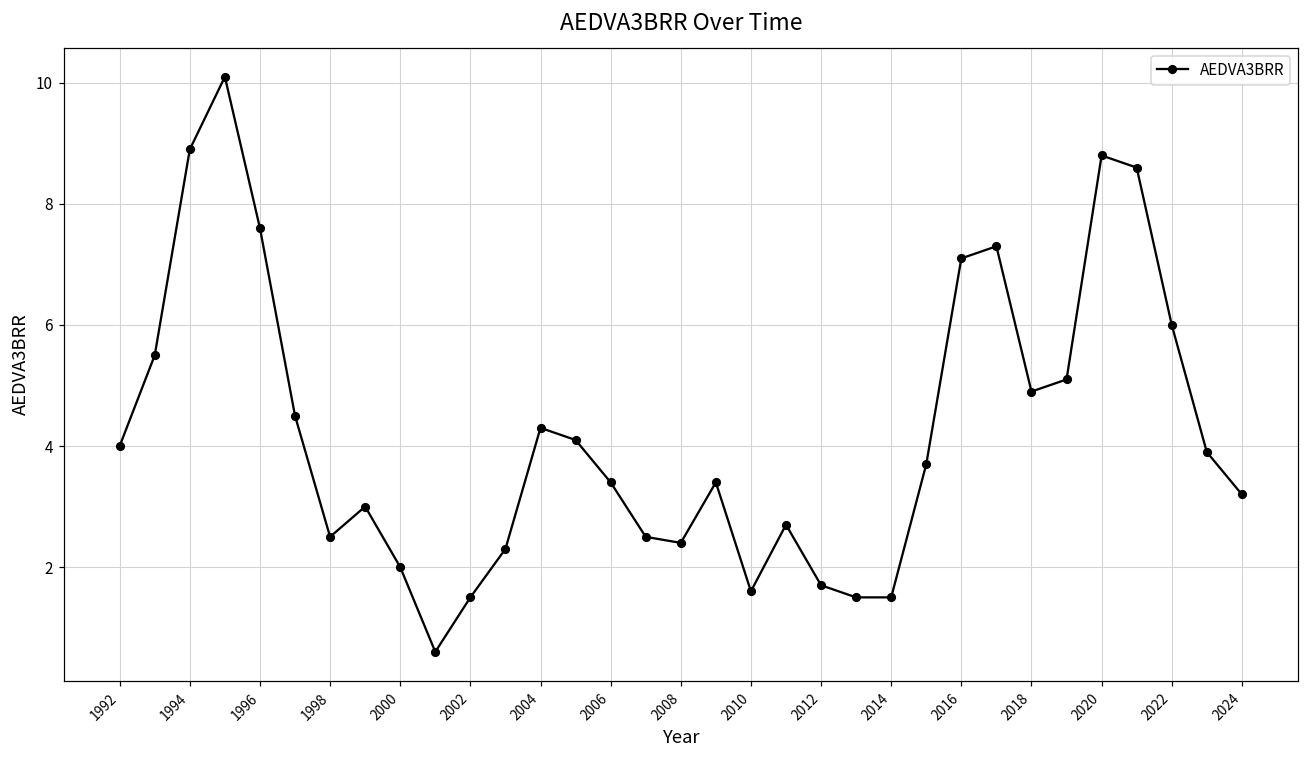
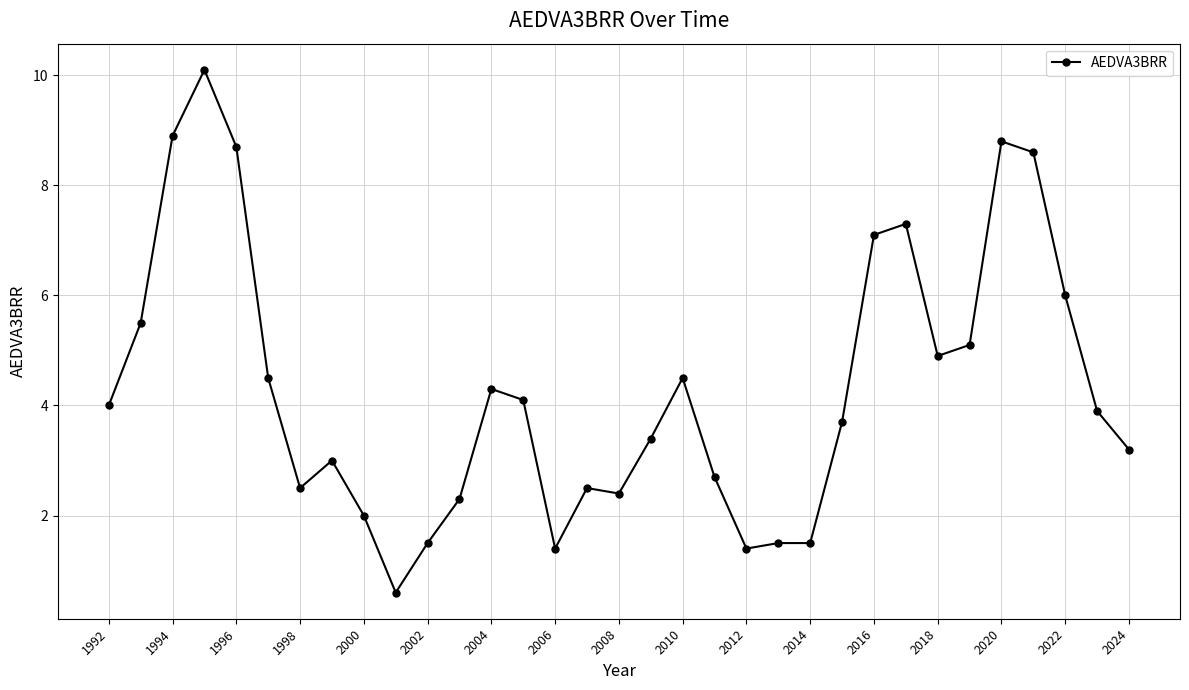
  {
    "1992": 4.0,
    "1994": 8.9,
-   "1996": 7.6,
+   "1996": 8.7,
    "1998": 2.5,
    "2000": 2.0,
    "2002": 1.5,
    "2004": 4.3,
-   "2006": 3.4,
+   "2006": 1.4,
    "2008": 2.4,
-   "2010": 1.6,
-   "2012": 1.7,
+   "2010": 4.5,
+   "2012": 1.4,
    "2014": 1.5,
    "2016": 7.1,
    "2018": 4.9,
    "2020": 8.8,
    "2022": 6.0,
    "2024": 3.2
  }
